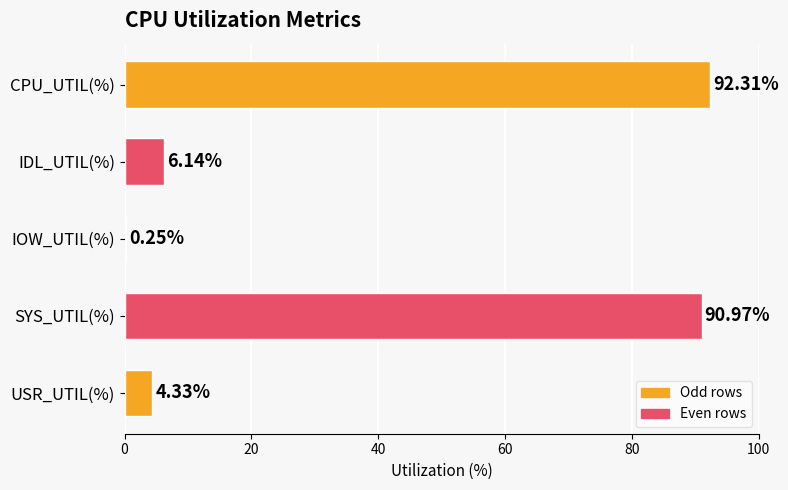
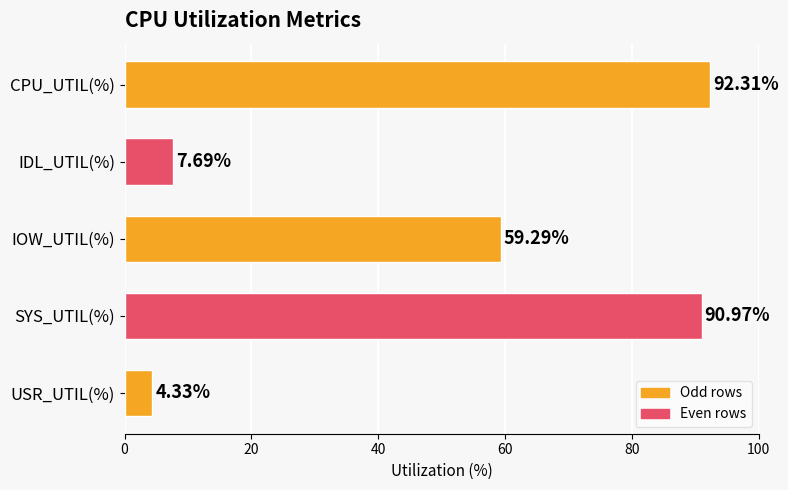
  {
    "CPU_UTIL(%)": "92.31%",
-   "IDL_UTIL(%)": "6.14%",
-   "IOW_UTIL(%)": "0.25%",
+   "IDL_UTIL(%)": "7.69%",
+   "IOW_UTIL(%)": "59.29%",
    "SYS_UTIL(%)": "90.97%",
    "USR_UTIL(%)": "4.33%"
  }
